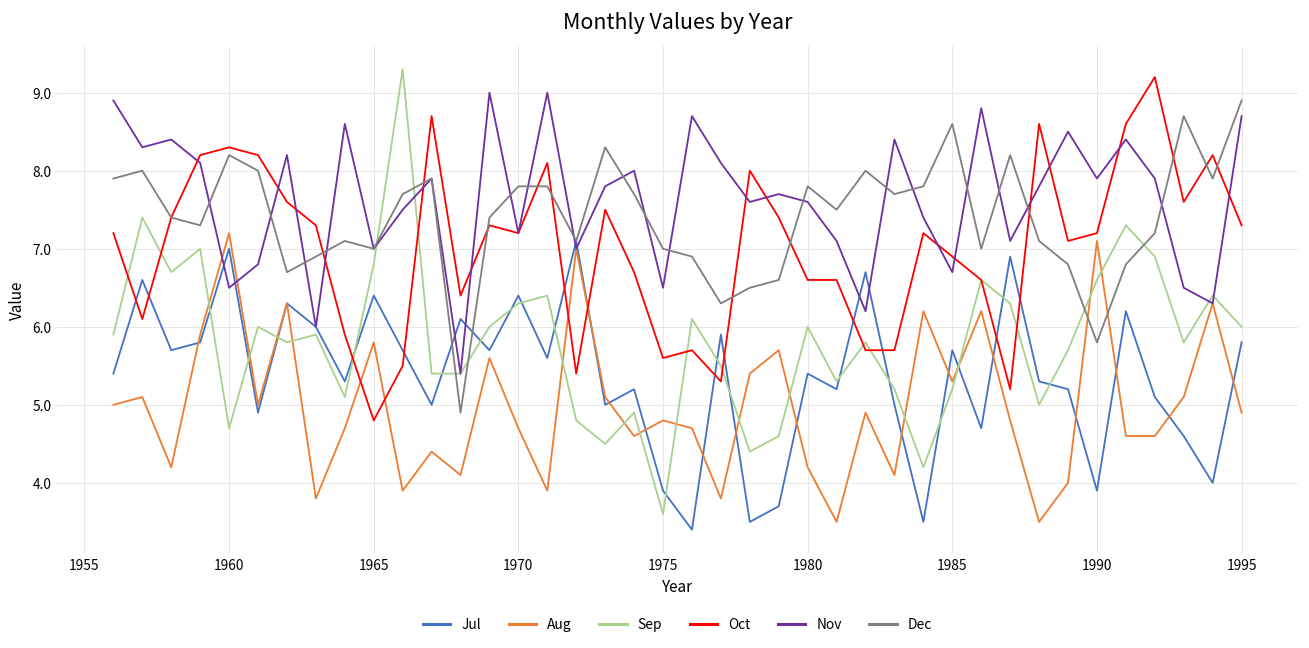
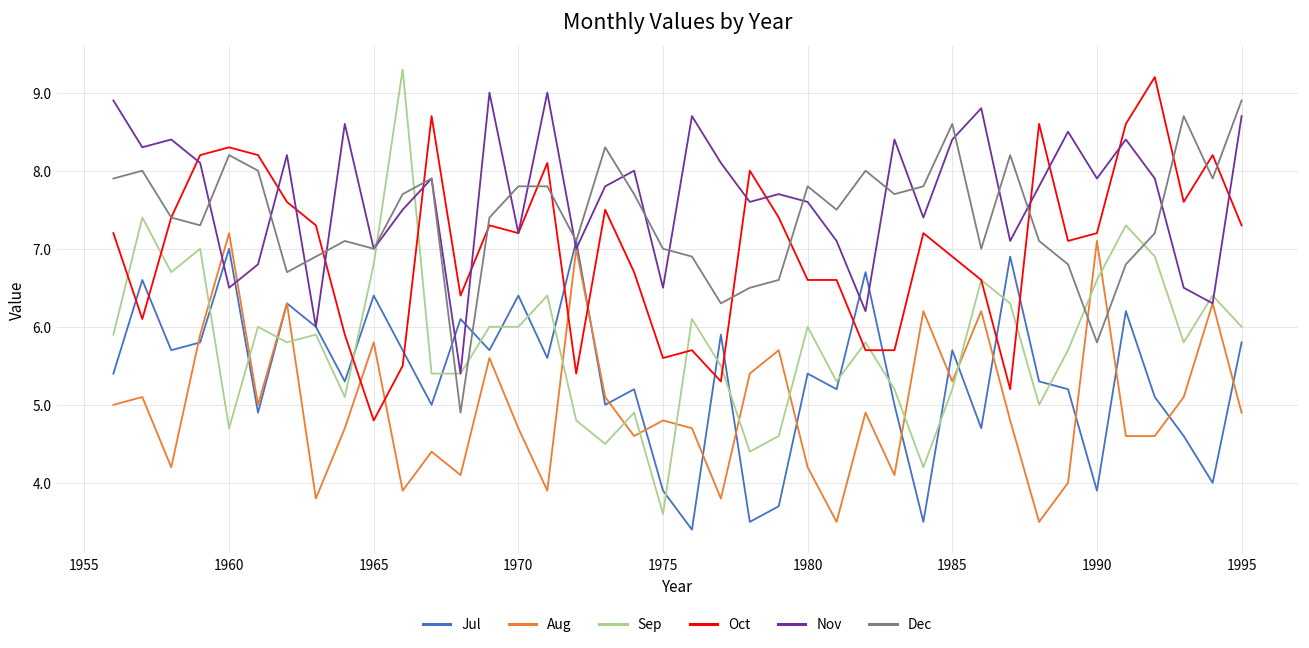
  {
    "Jul": {
      "1960": 7.0,
      "1965": 6.4,
      "1970": 6.4,
      "1975": 3.9,
      "1980": 5.4,
      "1985": 5.7,
      "1990": 3.9,
      "1995": 5.8
    },
    "Aug": {
      "1960": 7.2,
      "1965": 5.8,
      "1970": 4.7,
      "1975": 4.8,
      "1980": 4.2,
      "1985": 5.3,
      "1990": 7.1,
      "1995": 4.9
    },
    "Sep": {
      "1960": 4.7,
      "1965": 6.8,
-     "1970": 6.3,
+     "1970": 6.0,
      "1975": 3.6,
      "1980": 6.0,
      "1985": 5.2,
      "1990": 6.6,
      "1995": 6.0
    },
    "Oct": {
      "1960": 8.3,
      "1965": 4.8,
      "1975": 5.6,
      "1980": 6.6,
      "1985": 6.9,
      "1990": 7.2,
      "1995": 7.3
    },
    "Nov": {
      "1960": 6.5,
      "1975": 6.5,
      "1980": 7.6,
-     "1985": 6.7,
+     "1985": 8.4,
      "1990": 7.9,
      "1995": 8.7
    },
    "Dec": {
      "1960": 8.2,
      "1970": 7.8,
      "1975": 7.0,
      "1980": 7.8,
      "1985": 8.6,
      "1990": 5.8,
      "1995": 8.9
    }
  }
